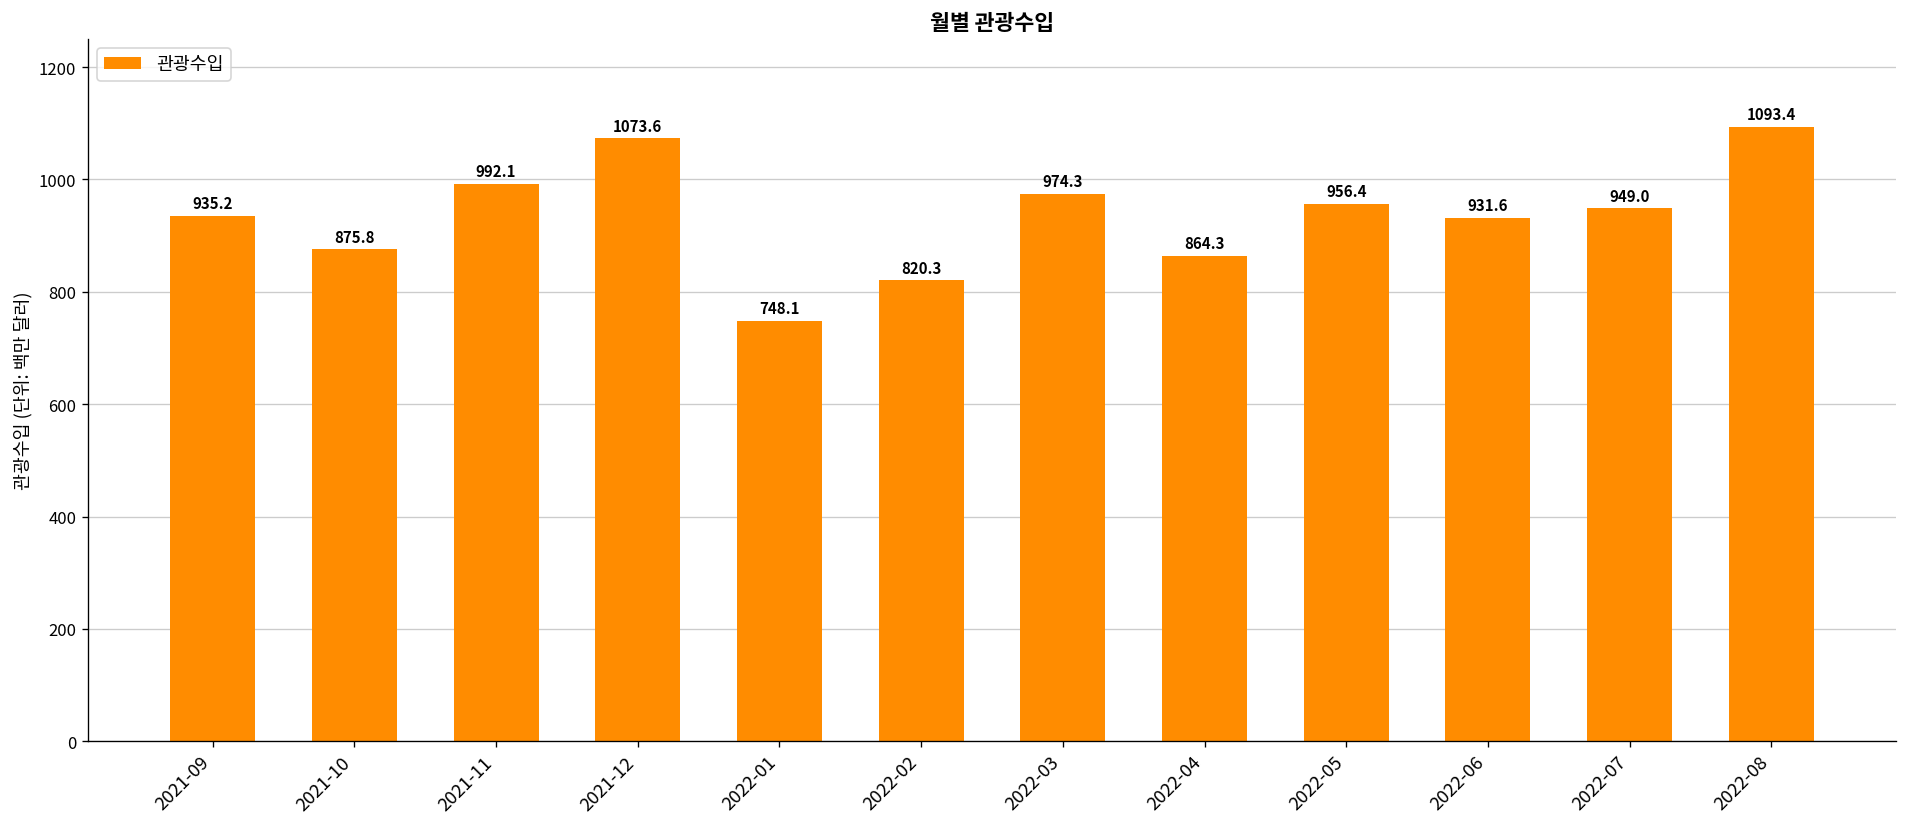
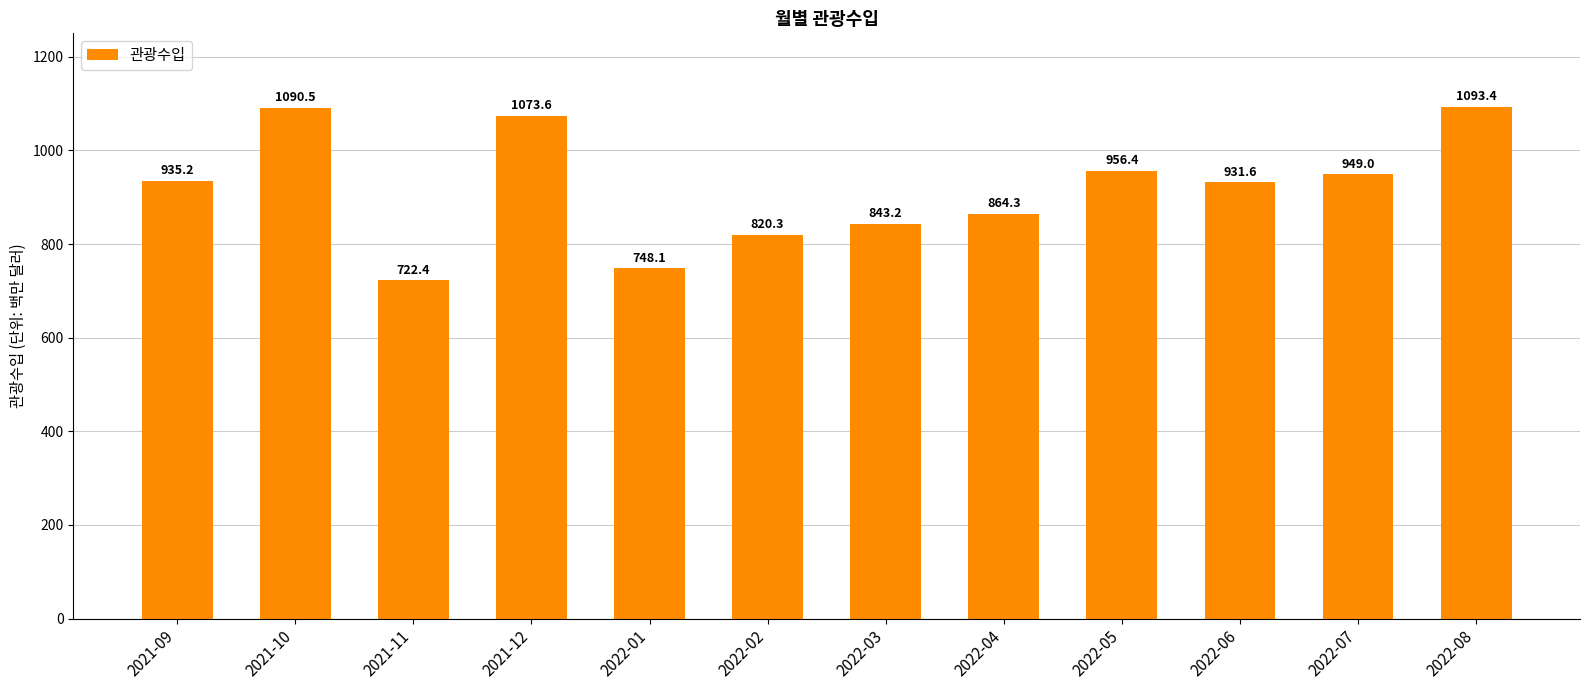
  {
    "2021-09": 935.2,
-   "2021-10": 875.8,
-   "2021-11": 992.1,
+   "2021-10": 1090.5,
+   "2021-11": 722.4,
    "2021-12": 1073.6,
    "2022-01": 748.1,
    "2022-02": 820.3,
-   "2022-03": 974.3,
+   "2022-03": 843.2,
    "2022-04": 864.3,
    "2022-05": 956.4,
    "2022-06": 931.6,
    "2022-07": 949.0,
    "2022-08": 1093.4
  }
